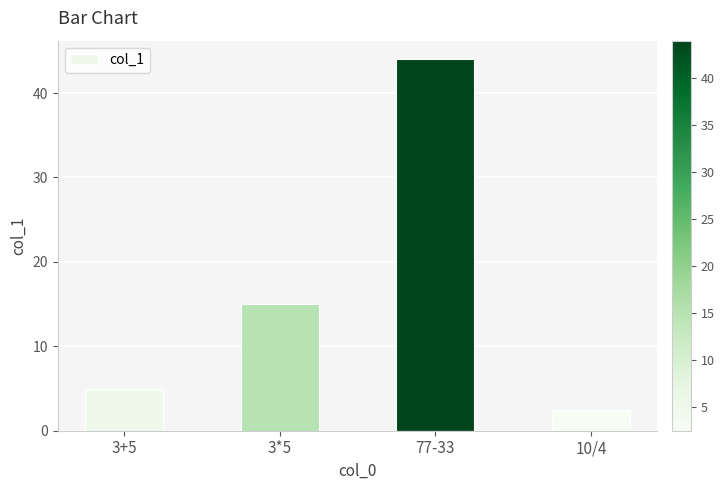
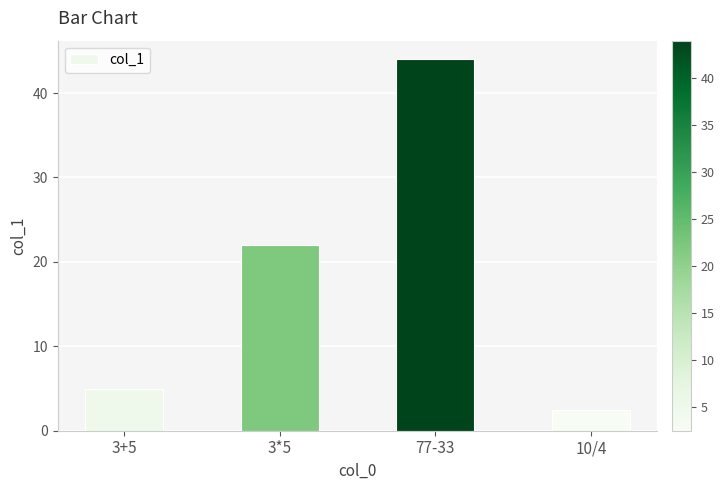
  {
    "3+5": 5,
-   "3*5": 15,
+   "3*5": 22,
    "77-33": 44,
    "10/4": 3
  }
